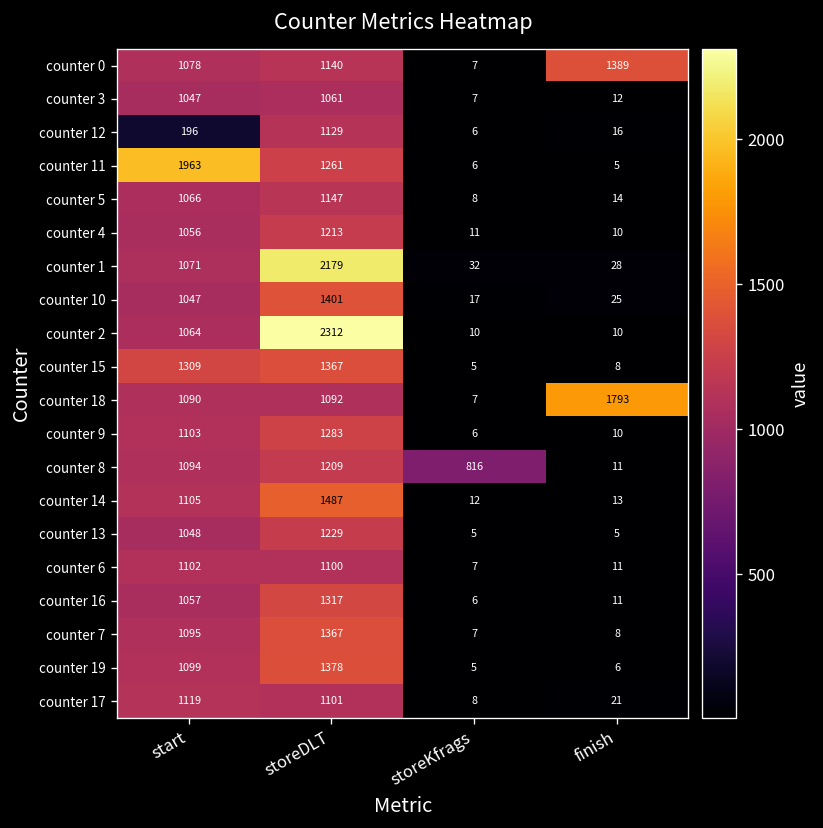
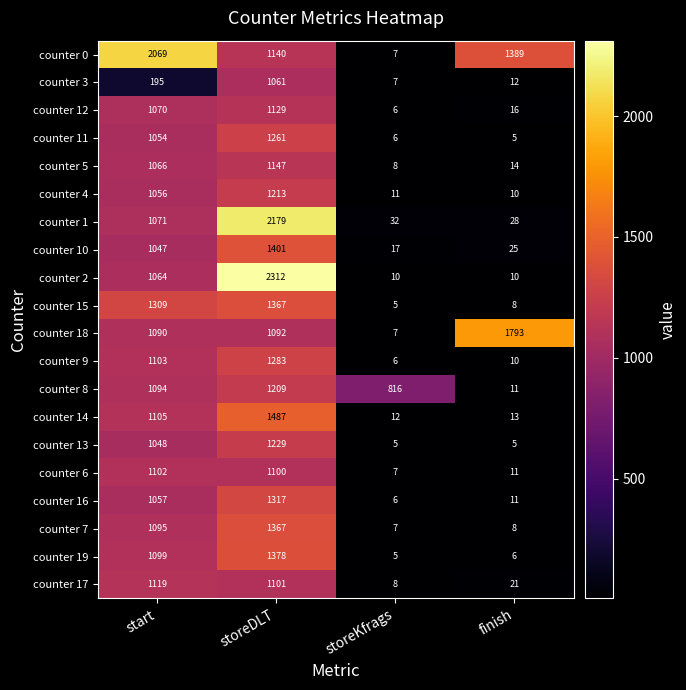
  {
    "counter 0": {
-     "start": 1078,
+     "start": 2069,
      "storeDLT": 1140,
      "storeKfrags": 7,
      "finish": 1389
    },
    "counter 3": {
-     "start": 1047,
+     "start": 195,
      "storeDLT": 1061,
      "storeKfrags": 7,
      "finish": 12
    },
    "counter 12": {
-     "start": 196,
+     "start": 1070,
      "storeDLT": 1129,
      "storeKfrags": 6,
      "finish": 16
    },
    "counter 11": {
-     "start": 1963,
+     "start": 1054,
      "storeDLT": 1261,
      "storeKfrags": 6,
      "finish": 5
    },
    "counter 5": {
      "start": 1066,
      "storeDLT": 1147,
      "storeKfrags": 8,
      "finish": 14
    },
    "counter 4": {
      "start": 1056,
      "storeDLT": 1213,
      "storeKfrags": 11,
      "finish": 10
    },
    "counter 1": {
      "start": 1071,
      "storeDLT": 2179,
      "storeKfrags": 32,
      "finish": 28
    },
    "counter 10": {
      "start": 1047,
      "storeDLT": 1401,
      "storeKfrags": 17,
      "finish": 25
    },
    "counter 2": {
      "start": 1064,
      "storeDLT": 2312,
      "storeKfrags": 10,
      "finish": 10
    },
    "counter 15": {
      "start": 1309,
      "storeDLT": 1367,
      "storeKfrags": 5,
      "finish": 8
    },
    "counter 18": {
      "start": 1090,
      "storeDLT": 1092,
      "storeKfrags": 7,
      "finish": 1793
    },
    "counter 9": {
      "start": 1103,
      "storeDLT": 1283,
      "storeKfrags": 6,
      "finish": 10
    },
    "counter 8": {
      "start": 1094,
      "storeDLT": 1209,
      "storeKfrags": 816,
      "finish": 11
    },
    "counter 14": {
      "start": 1105,
      "storeDLT": 1487,
      "storeKfrags": 12,
      "finish": 13
    },
    "counter 13": {
      "start": 1048,
      "storeDLT": 1229,
      "storeKfrags": 5,
      "finish": 5
    },
    "counter 6": {
      "start": 1102,
      "storeDLT": 1100,
      "storeKfrags": 7,
      "finish": 11
    },
    "counter 16": {
      "start": 1057,
      "storeDLT": 1317,
      "storeKfrags": 6,
      "finish": 11
    },
    "counter 7": {
      "start": 1095,
      "storeDLT": 1367,
      "storeKfrags": 7,
      "finish": 8
    },
    "counter 19": {
      "start": 1099,
      "storeDLT": 1378,
      "storeKfrags": 5,
      "finish": 6
    },
    "counter 17": {
      "start": 1119,
      "storeDLT": 1101,
      "storeKfrags": 8,
      "finish": 21
    }
  }
